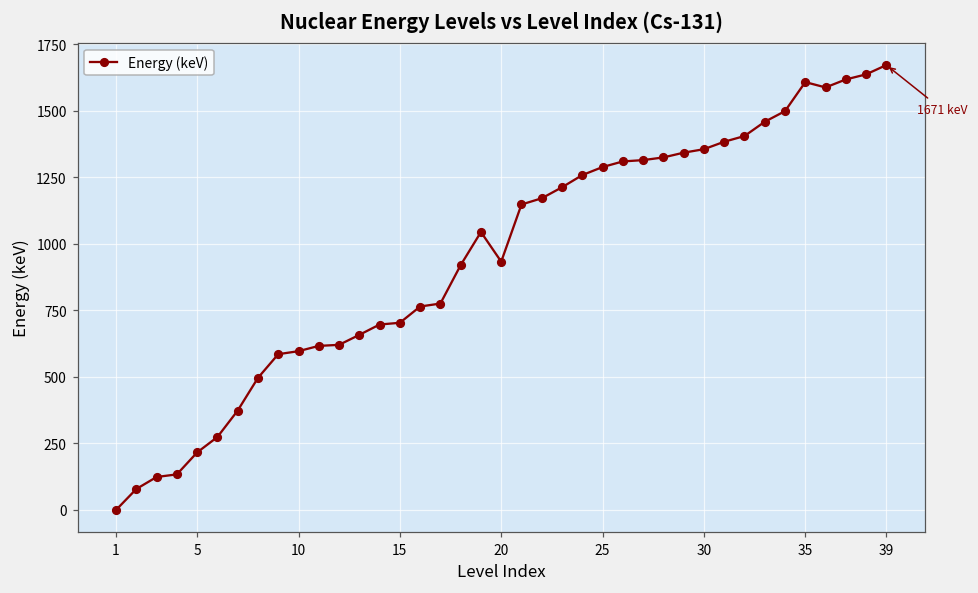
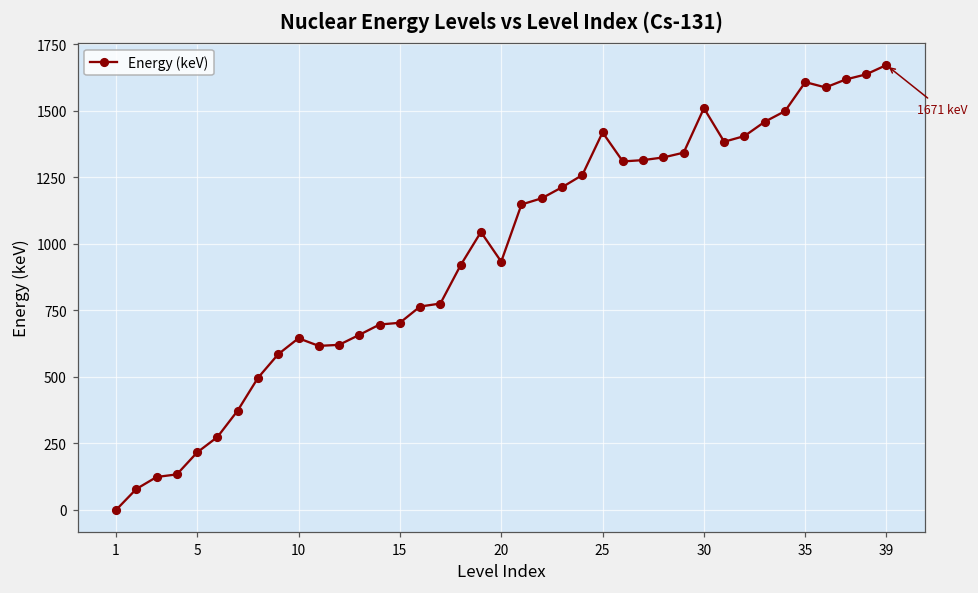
  {
    "1": 0,
    "5": 220,
-   "10": 600,
+   "10": 640,
    "15": 700,
    "20": 930,
-   "25": 1290,
-   "30": 1360,
+   "25": 1420,
+   "30": 1510,
    "35": 1610
  }
